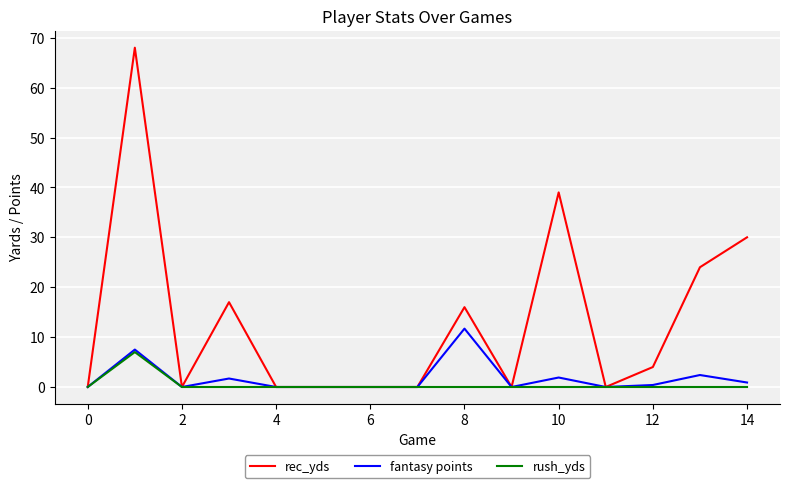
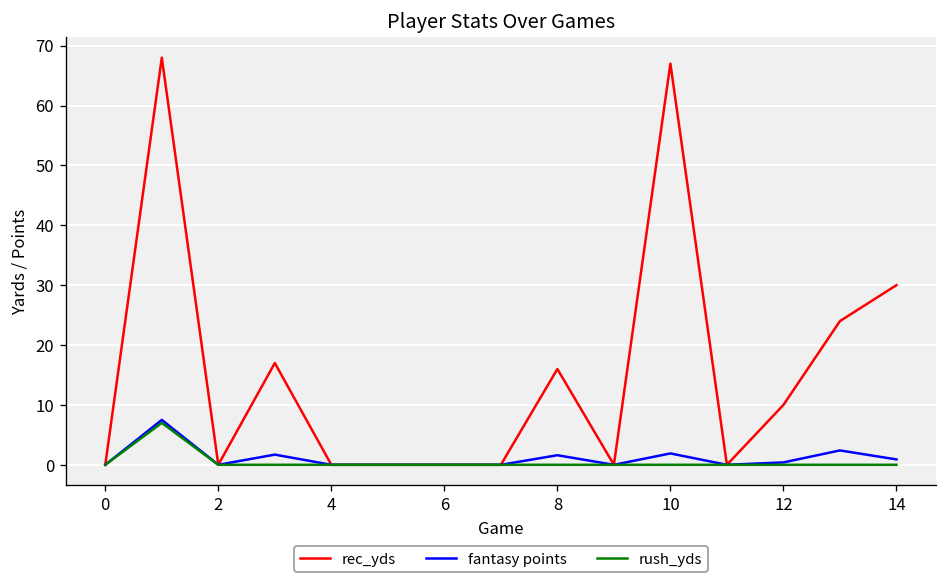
  {
    "rec_yds": {
      "8": 16,
-     "10": 39,
-     "12": 4,
+     "10": 67,
+     "12": 10,
      "14": 30
    },
    "fantasy points": {
-     "8": 12,
+     "8": 2,
      "10": 2,
      "14": 1
    },
    "rush_yds": {
      "8": 0,
      "10": 0,
      "14": 0
    }
  }
